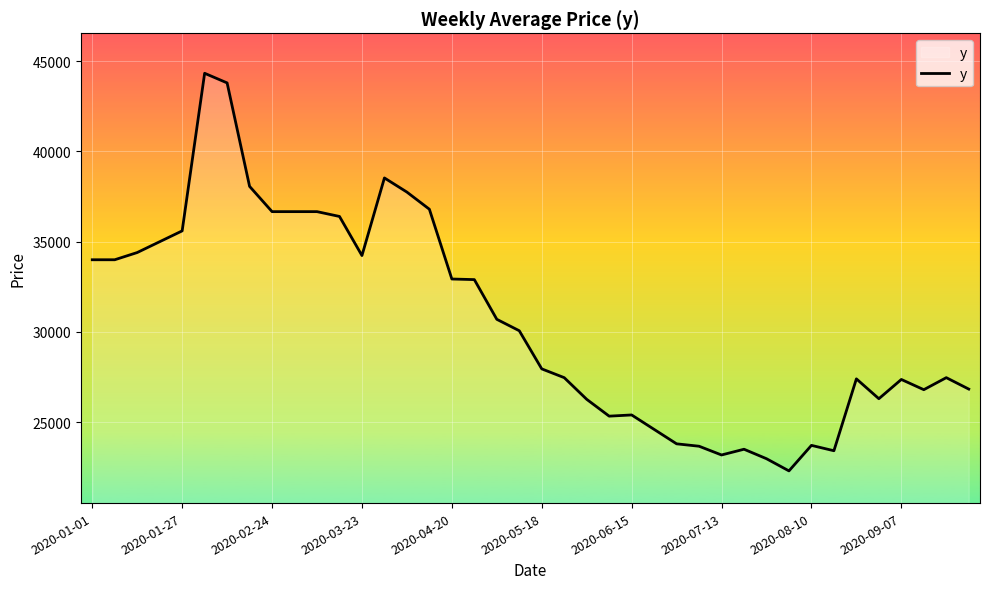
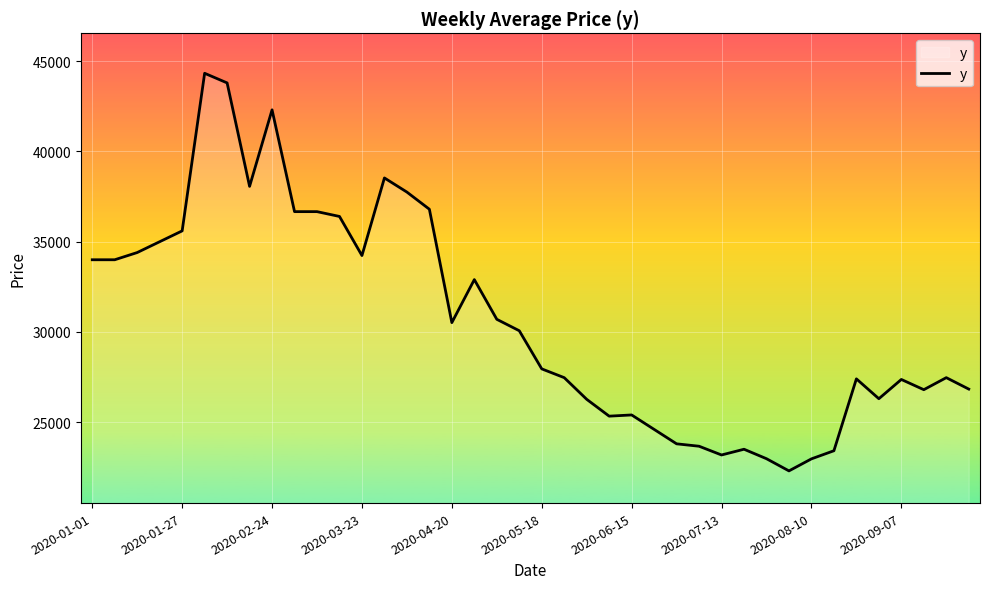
  {
    "2020-01-01": 34000,
    "2020-01-27": 35600,
-   "2020-02-24": 36700,
+   "2020-02-24": 42300,
    "2020-03-23": 34200,
-   "2020-04-20": 32900,
+   "2020-04-20": 30500,
    "2020-05-18": 28000,
    "2020-06-15": 25400,
    "2020-07-13": 23200,
-   "2020-08-10": 23700,
+   "2020-08-10": 23000,
    "2020-09-07": 27400
  }
